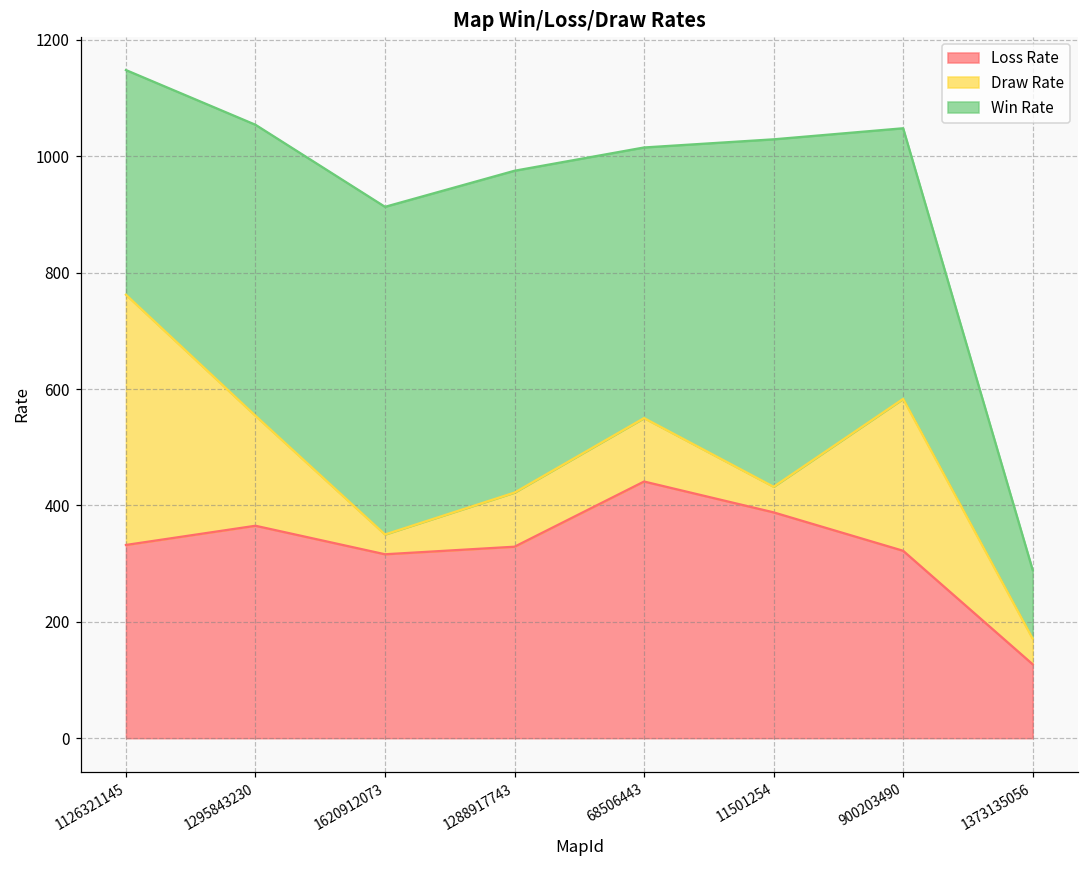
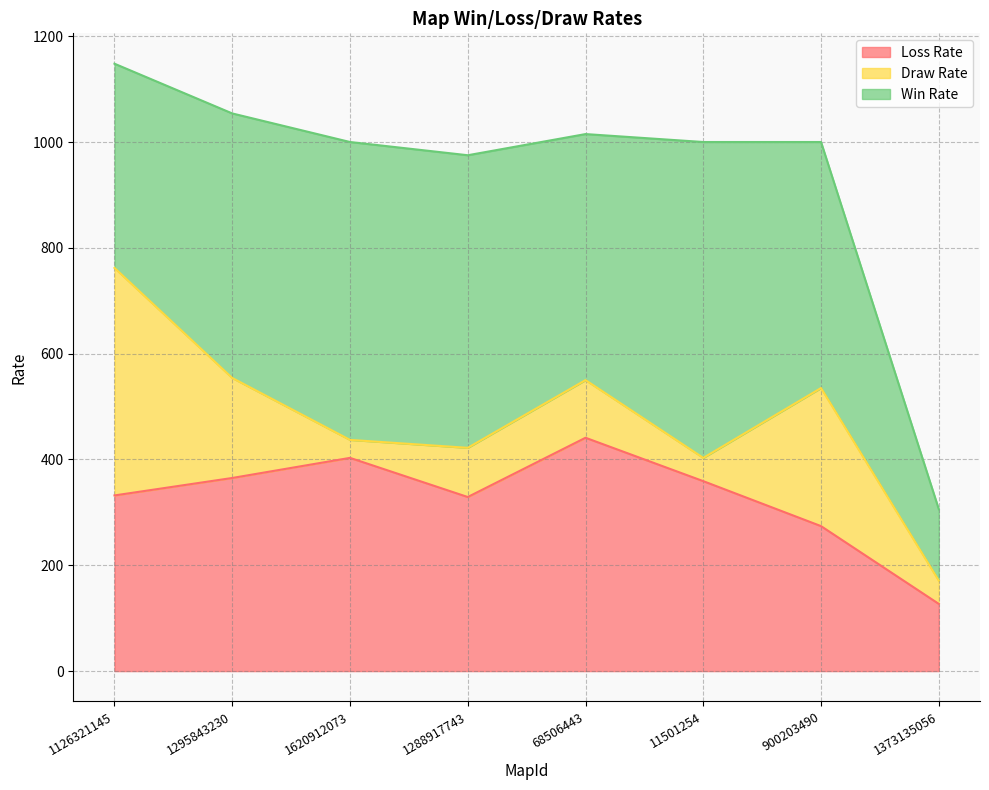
  {
    "Loss Rate": {
      "1126321145": 330,
      "1295843230": 370,
-     "1620912073": 320,
+     "1620912073": 400,
      "1288917743": 330,
      "68506443": 440,
-     "11501254": 390,
-     "900203490": 320,
+     "11501254": 360,
+     "900203490": 270,
      "1373135056": 130
    },
    "Draw Rate": {
      "1126321145": 430,
      "1295843230": 190,
      "1620912073": 30,
      "1288917743": 90,
      "68506443": 110,
      "11501254": 40,
      "900203490": 260,
      "1373135056": 40
    },
    "Win Rate": {
      "1126321145": 390,
      "1295843230": 500,
      "1620912073": 560,
      "1288917743": 550,
      "68506443": 470,
      "11501254": 600,
      "900203490": 470,
-     "1373135056": 120
+     "1373135056": 140
    }
  }
